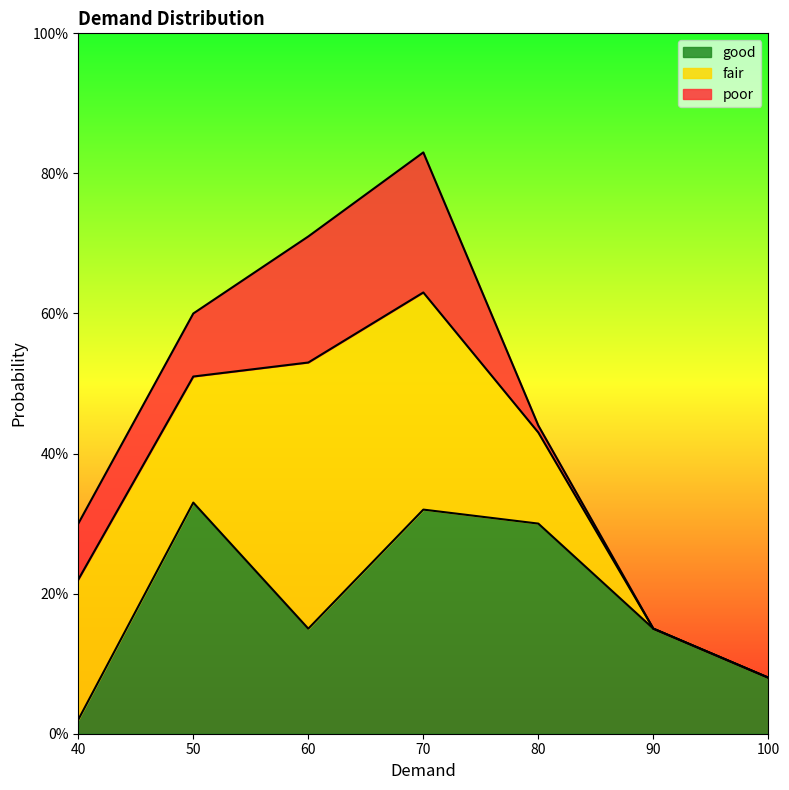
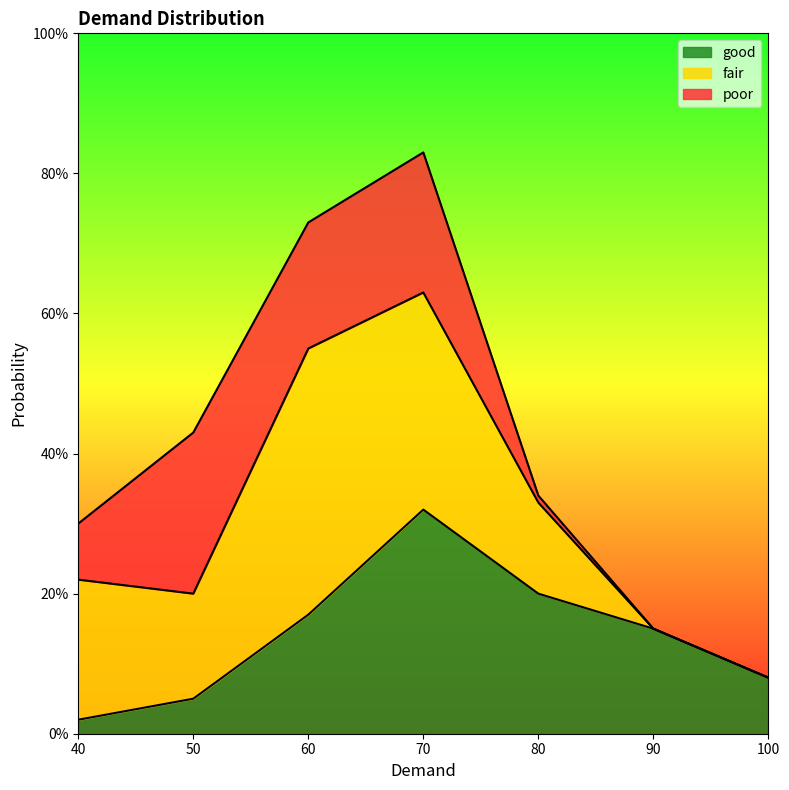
  {
    "good": {
      "40": "2%",
-     "50": "33%",
-     "60": "15%",
+     "50": "5%",
+     "60": "17%",
      "70": "32%",
-     "80": "30%"
+     "80": "20%"
    },
    "fair": {
      "40": "20%",
-     "50": "18%",
+     "50": "15%",
      "60": "38%",
      "70": "31%",
      "80": "13%"
    },
    "poor": {
      "40": "8%",
-     "50": "9%",
+     "50": "23%",
      "60": "18%",
      "70": "20%",
      "80": "1%"
    }
  }
